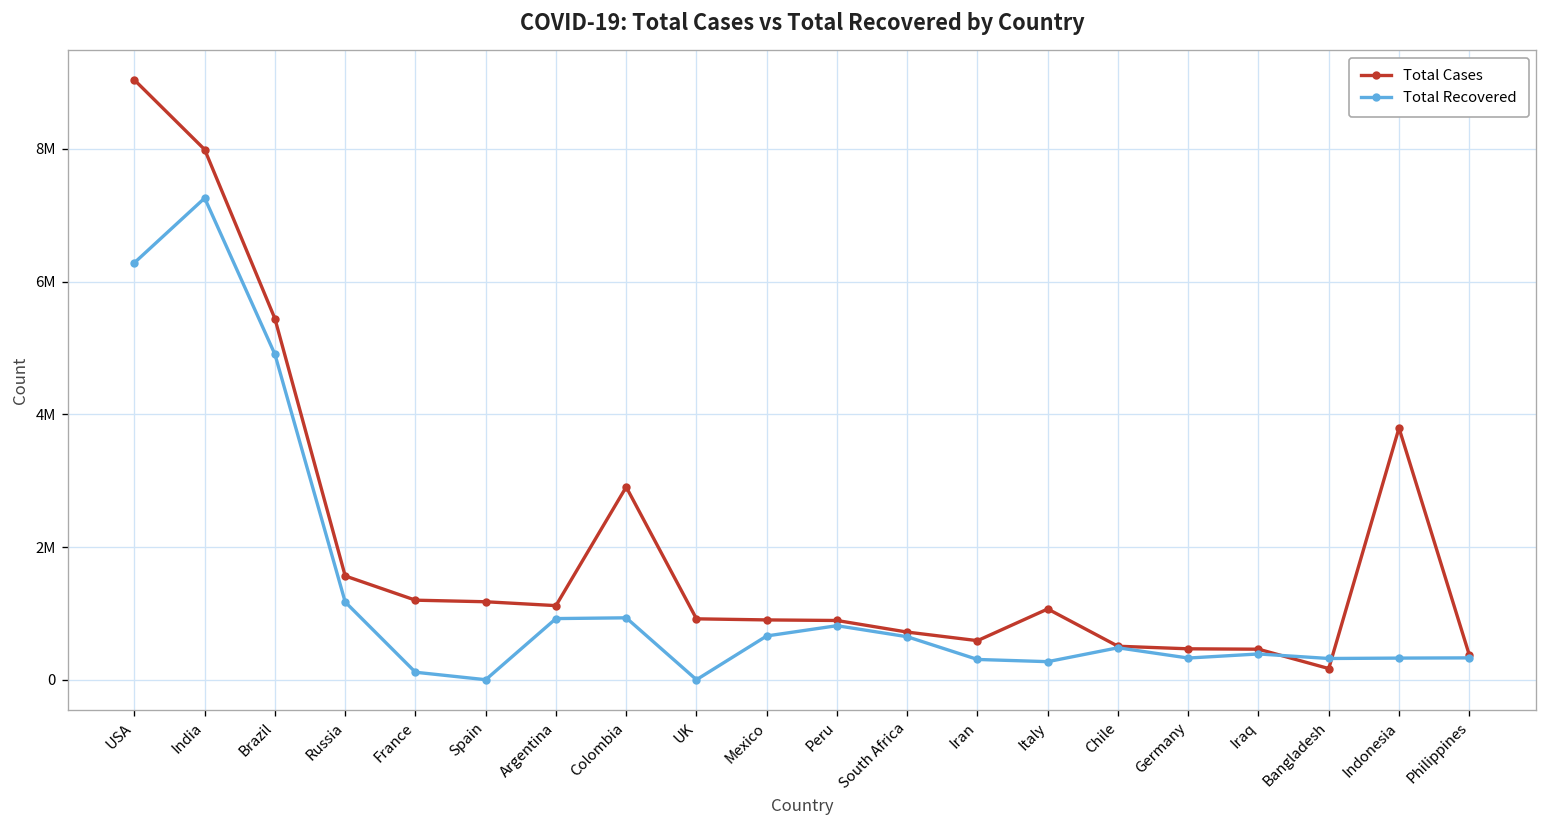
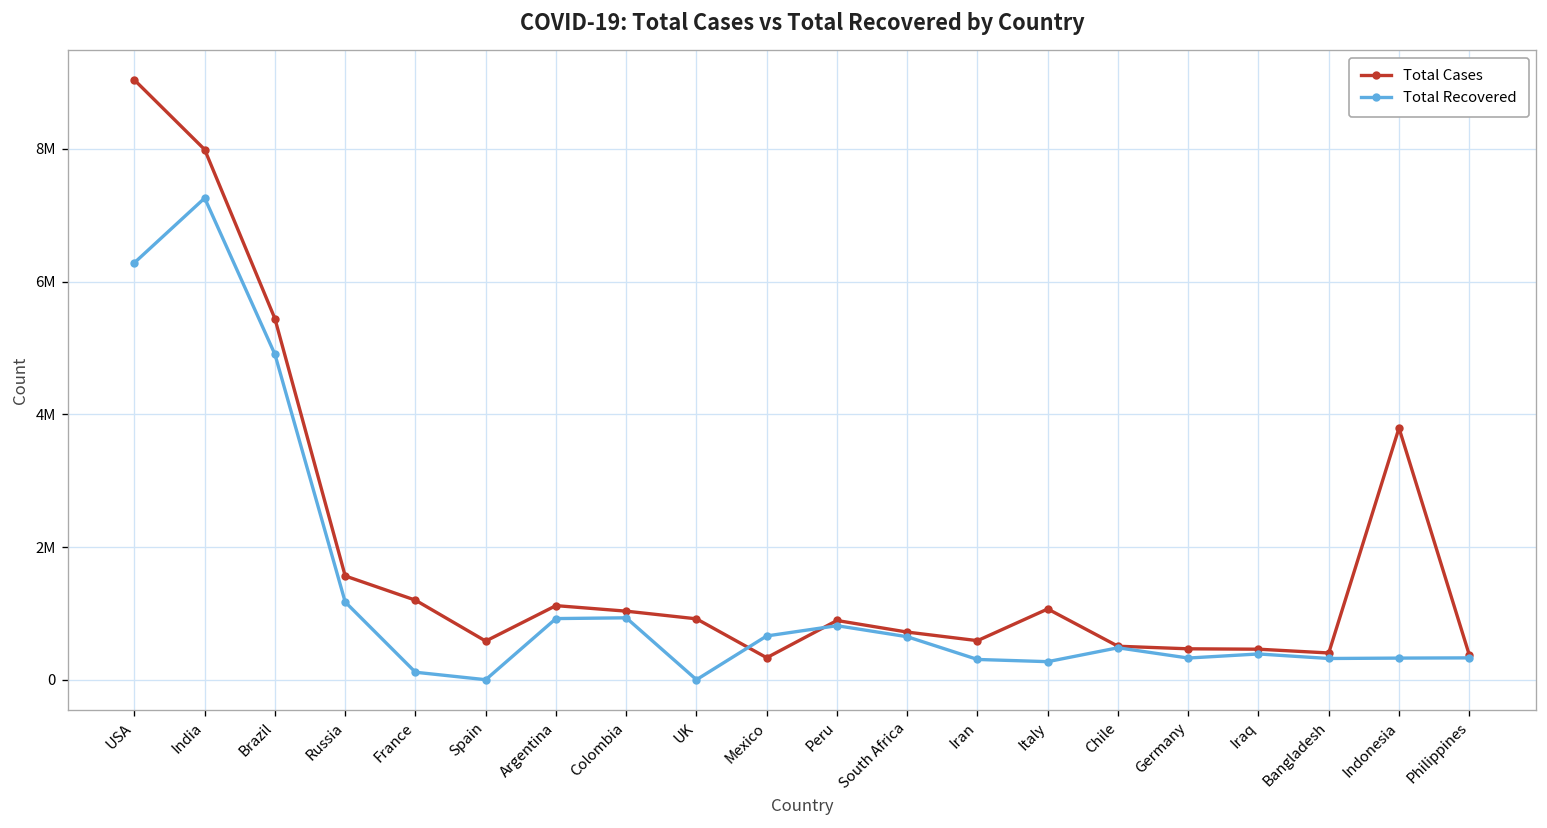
  {
    "Total Cases": {
      "USA": 9000000,
      "India": 8000000,
      "Brazil": 5400000,
      "Russia": 1600000,
      "France": 1200000,
-     "Spain": 1200000,
+     "Spain": 600000,
      "Argentina": 1100000,
-     "Colombia": 2900000,
+     "Colombia": 1000000,
      "UK": 900000,
-     "Mexico": 900000,
+     "Mexico": 300000,
      "Peru": 900000,
      "South Africa": 700000,
      "Iran": 600000,
      "Italy": 1100000,
      "Germany": 500000,
      "Iraq": 500000,
-     "Bangladesh": 200000,
+     "Bangladesh": 400000,
      "Indonesia": 3800000
    },
    "Total Recovered": {
      "USA": 6300000,
      "India": 7300000,
      "Brazil": 4900000,
      "Russia": 1200000,
      "France": 100000,
      "Spain": 0,
      "Argentina": 900000,
      "Colombia": 900000,
      "UK": 0,
      "Mexico": 700000,
      "Peru": 800000,
      "South Africa": 600000,
      "Iran": 300000,
      "Italy": 300000,
      "Germany": 300000,
      "Iraq": 400000,
      "Bangladesh": 300000,
      "Indonesia": 300000
    }
  }
